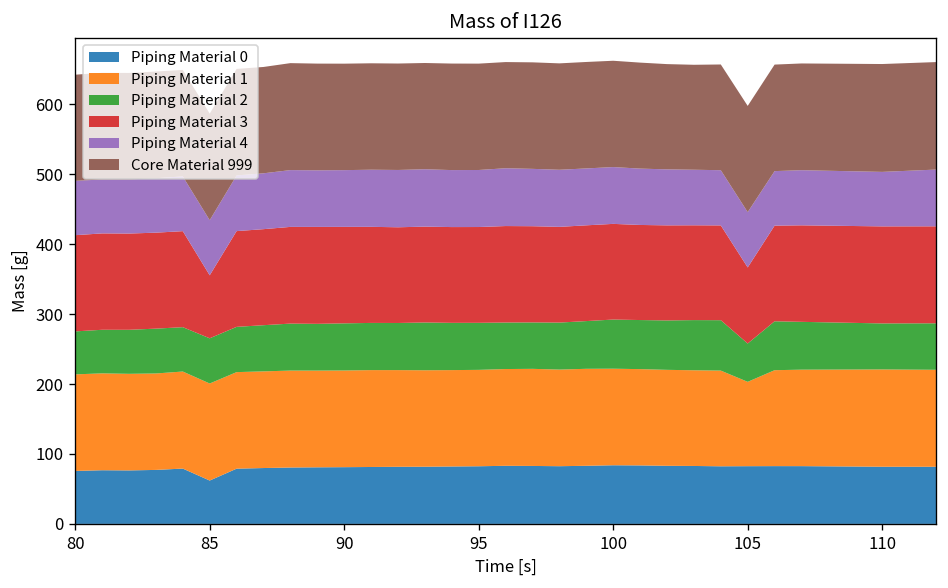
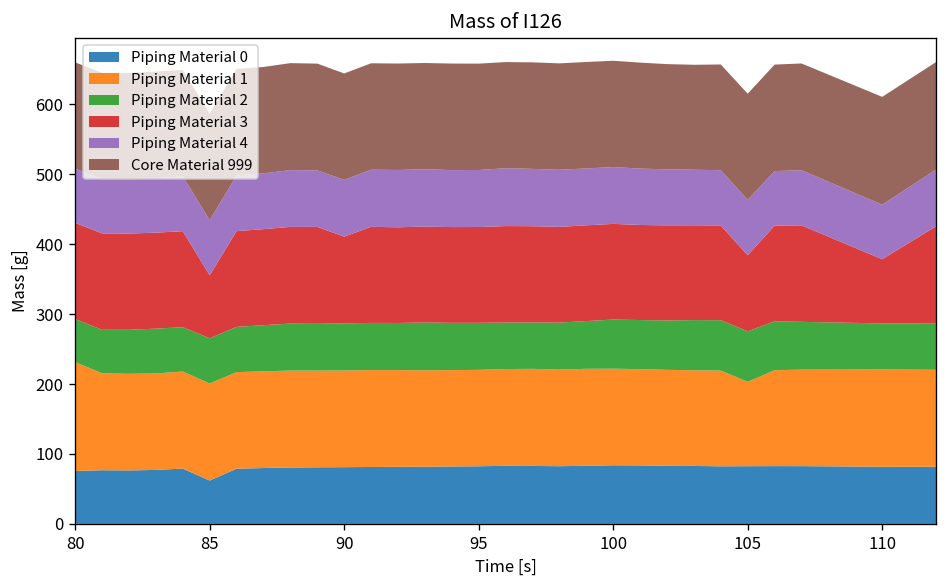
  {
    "Piping Material 0": {
      "80": 80,
      "85": 60,
      "90": 80,
      "95": 80,
      "100": 80,
      "105": 80,
      "110": 80
    },
    "Piping Material 1": {
-     "80": 140,
+     "80": 160,
      "85": 140,
      "90": 140,
      "95": 140,
      "100": 140,
      "105": 120,
      "110": 140
    },
    "Piping Material 2": {
      "80": 60,
      "85": 60,
      "90": 70,
      "95": 70,
      "100": 70,
-     "105": 50,
+     "105": 70,
      "110": 70
    },
    "Piping Material 3": {
      "80": 140,
      "85": 90,
-     "90": 140,
+     "90": 120,
      "95": 140,
      "100": 140,
      "105": 110,
-     "110": 140
+     "110": 90
    },
    "Piping Material 4": {
      "80": 80,
      "85": 80,
      "90": 80,
      "95": 80,
      "100": 80,
      "105": 80,
      "110": 80
    },
    "Core Material 999": {
      "80": 150,
      "90": 150,
      "95": 150,
      "100": 150,
      "105": 150,
      "110": 150
    }
  }
